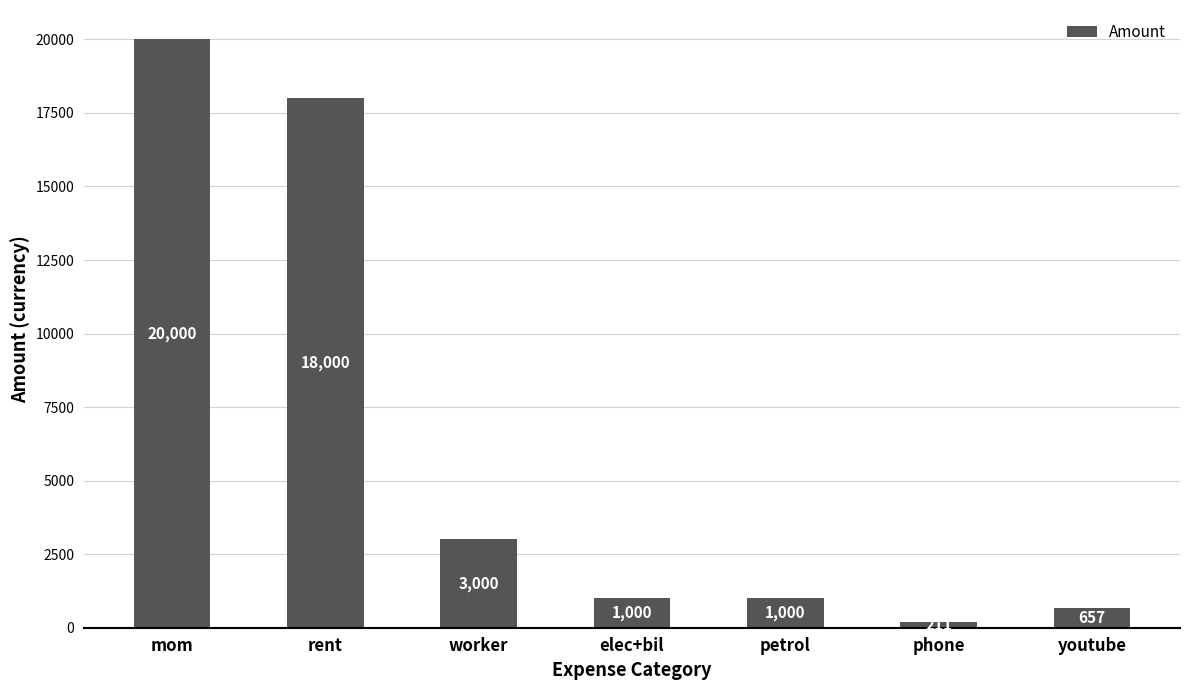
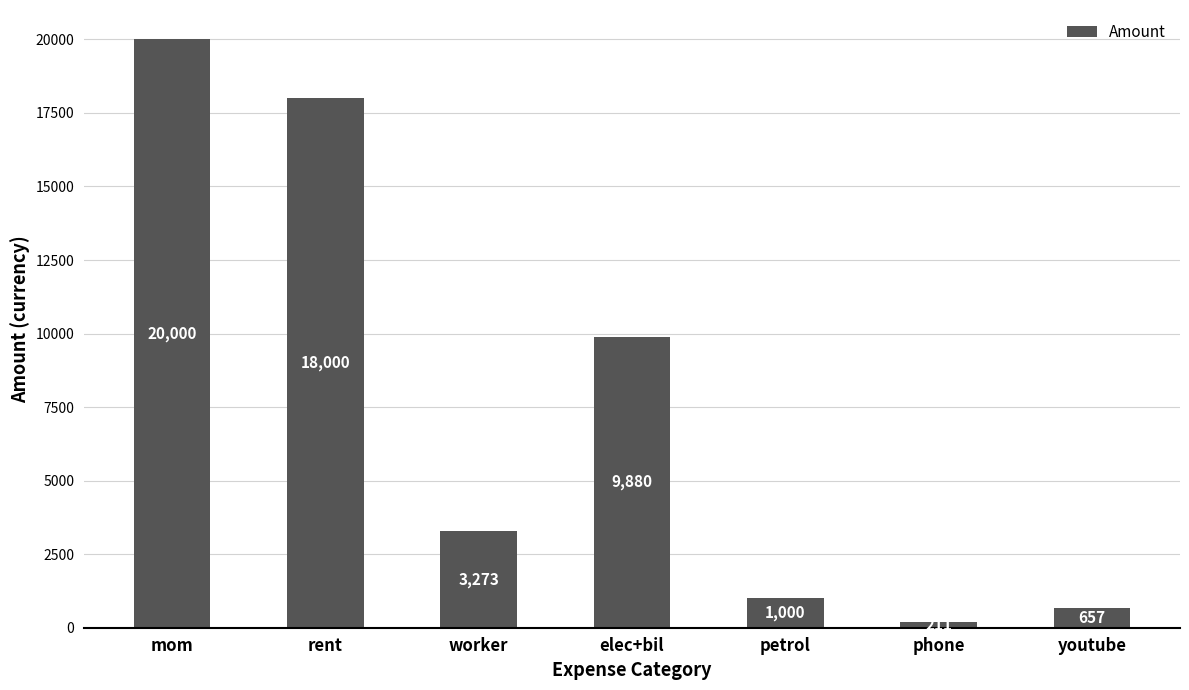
  {
    "mom": "20,000",
    "rent": "18,000",
-   "worker": "3,000",
-   "elec+bil": "1,000",
+   "worker": "3,273",
+   "elec+bil": "9,880",
    "petrol": "1,000",
    "youtube": "657"
  }
